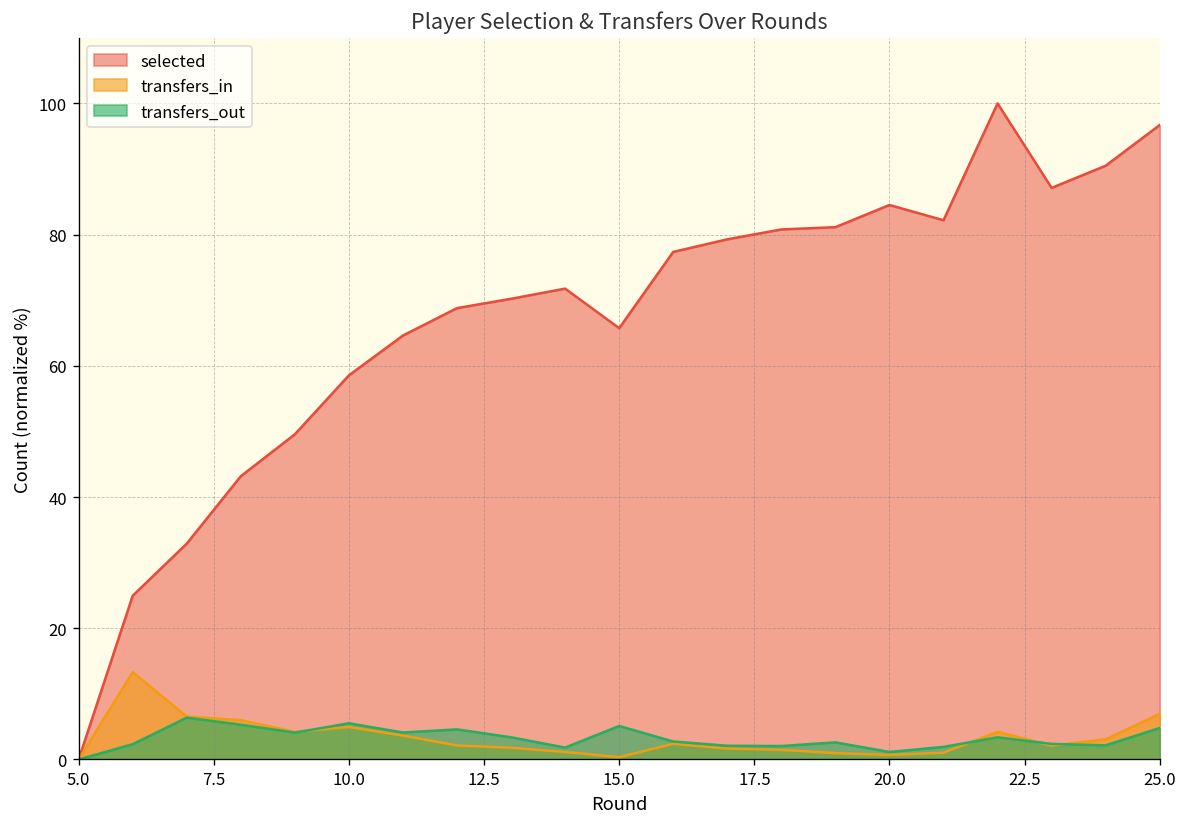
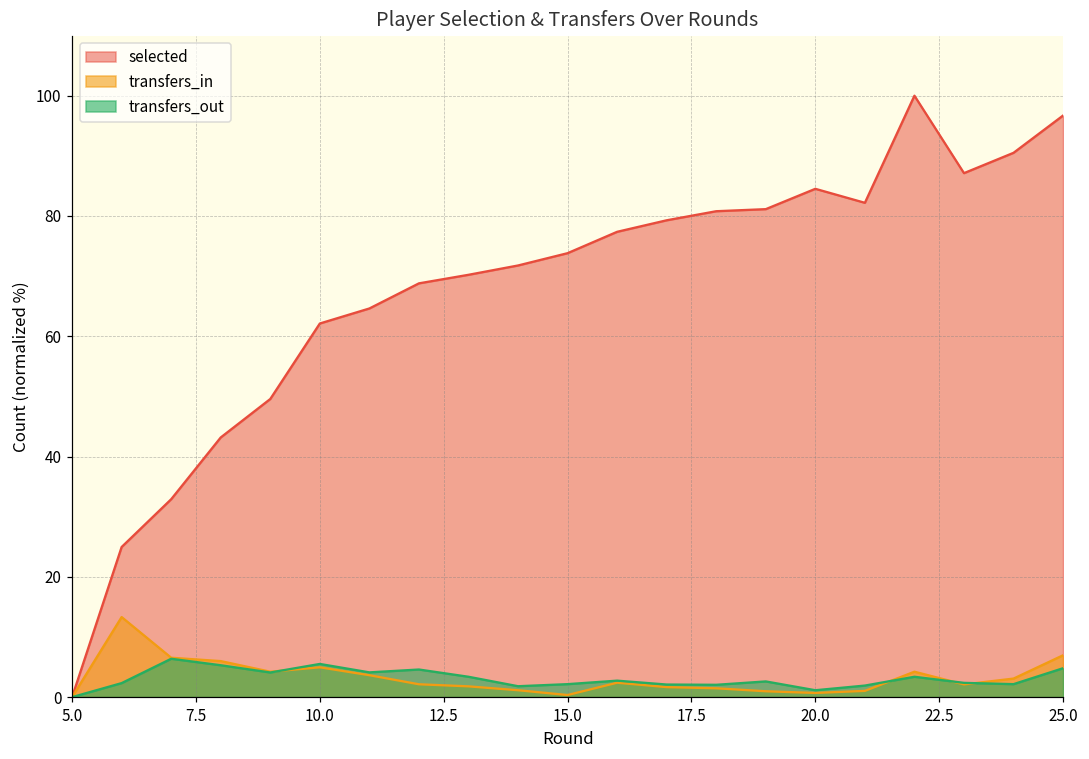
  {
    "selected": {
-     "10.0": 59,
-     "15.0": 66,
+     "10.0": 62,
+     "15.0": 74,
      "20.0": 85,
      "25.0": 97
    },
    "transfers_in": {
      "10.0": 5,
      "15.0": 0,
      "25.0": 7
    },
    "transfers_out": {
      "10.0": 6,
-     "15.0": 5,
+     "15.0": 2,
      "25.0": 5
    }
  }
